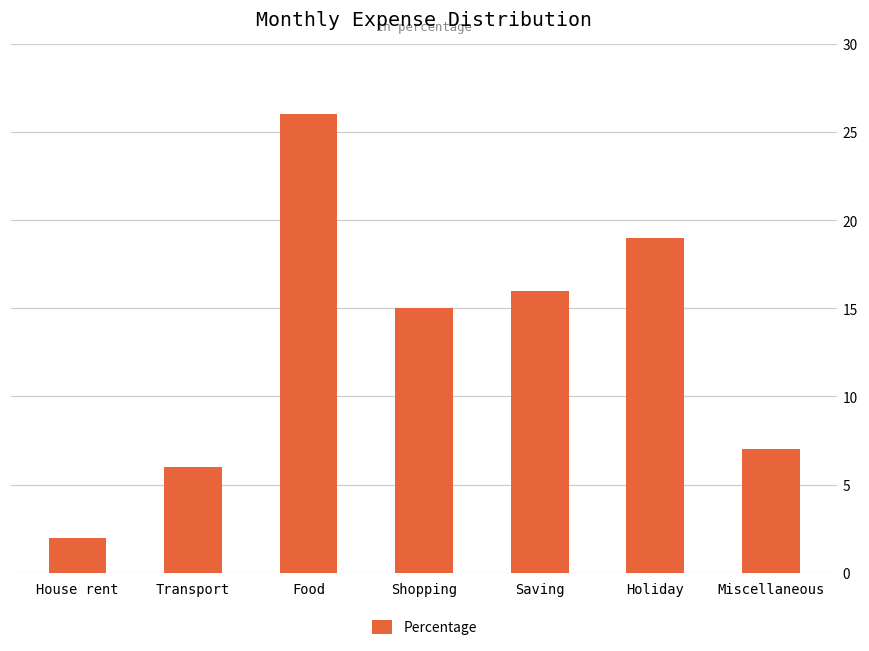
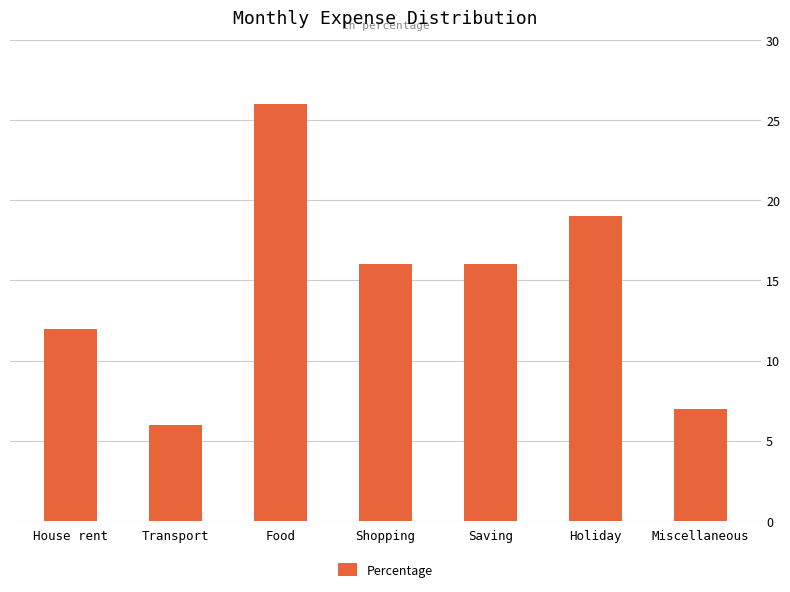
  {
-   "House rent": 2,
+   "House rent": 12,
    "Transport": 6,
    "Food": 26,
-   "Shopping": 15,
+   "Shopping": 16,
    "Saving": 16,
    "Holiday": 19,
    "Miscellaneous": 7
  }
